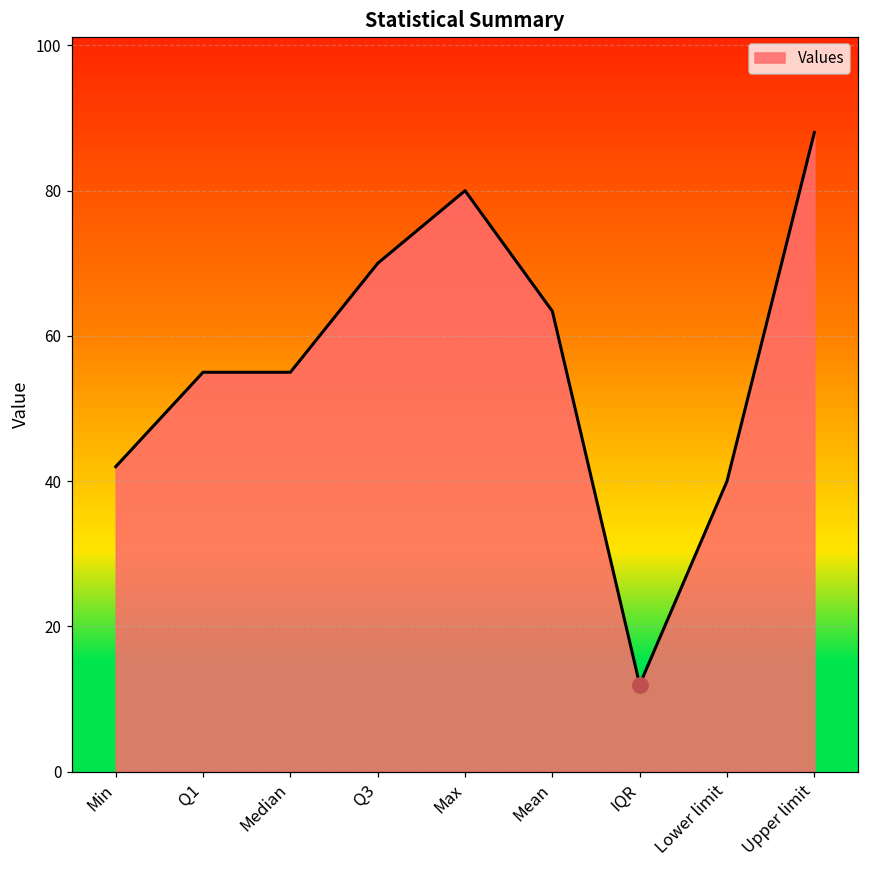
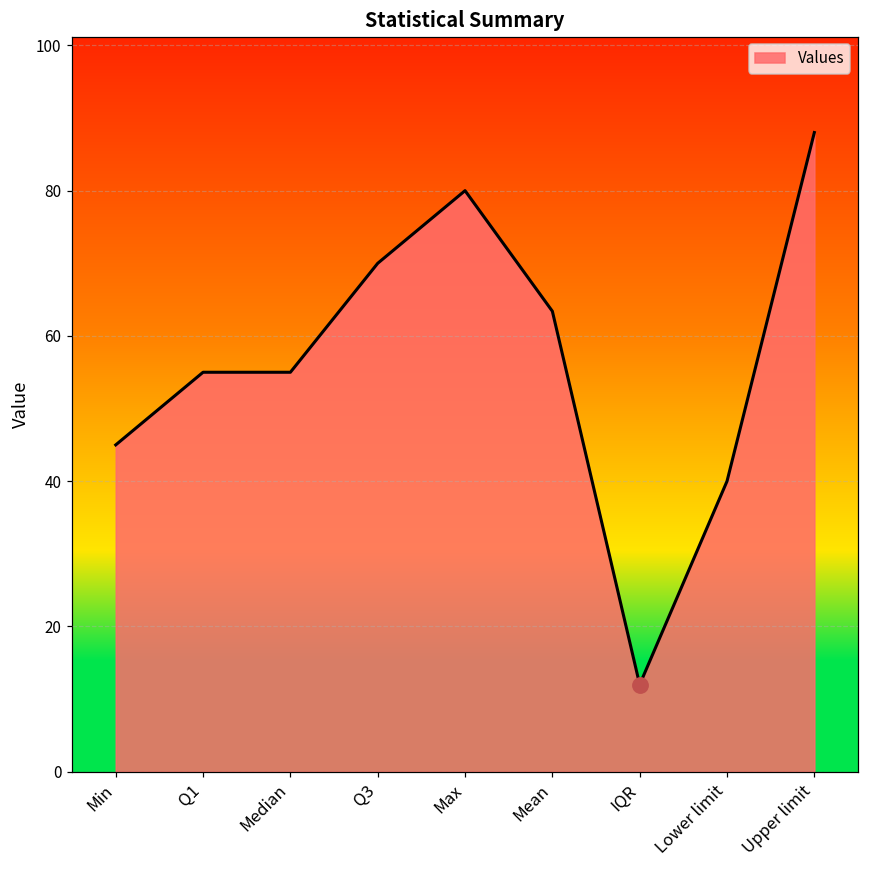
  {
    "Values": {
-     "Min": 42,
+     "Min": 45,
      "Q1": 55,
      "Median": 55,
      "Q3": 70,
      "Max": 80,
      "Mean": 63,
      "Lower limit": 40,
      "Upper limit": 88
    }
  }
